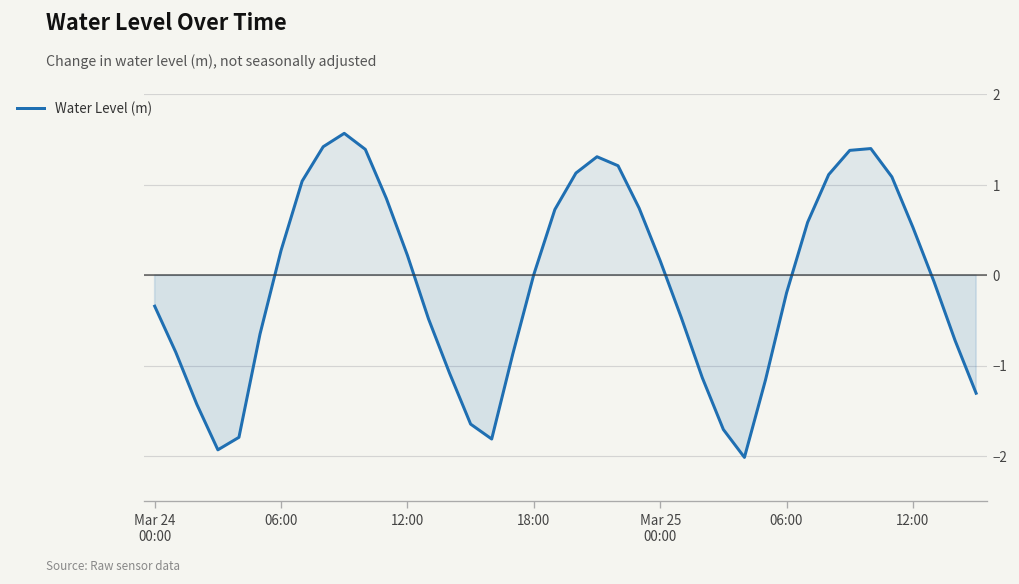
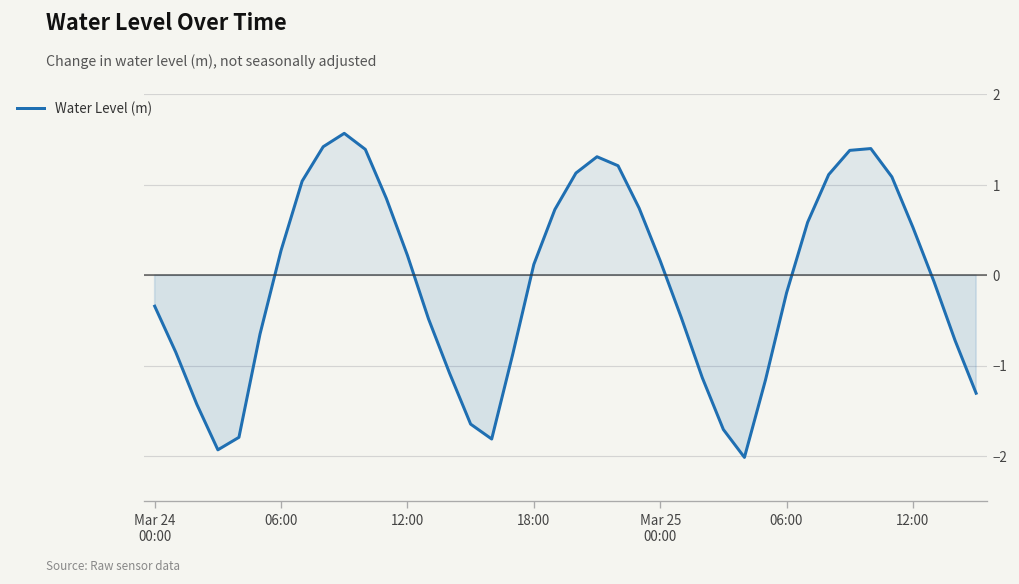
  {
    "Mar 24 00:00": -0.3,
-   "18:00": 0.0,
+   "18:00": 0.1,
    "Mar 25 00:00": 0.2
  }
